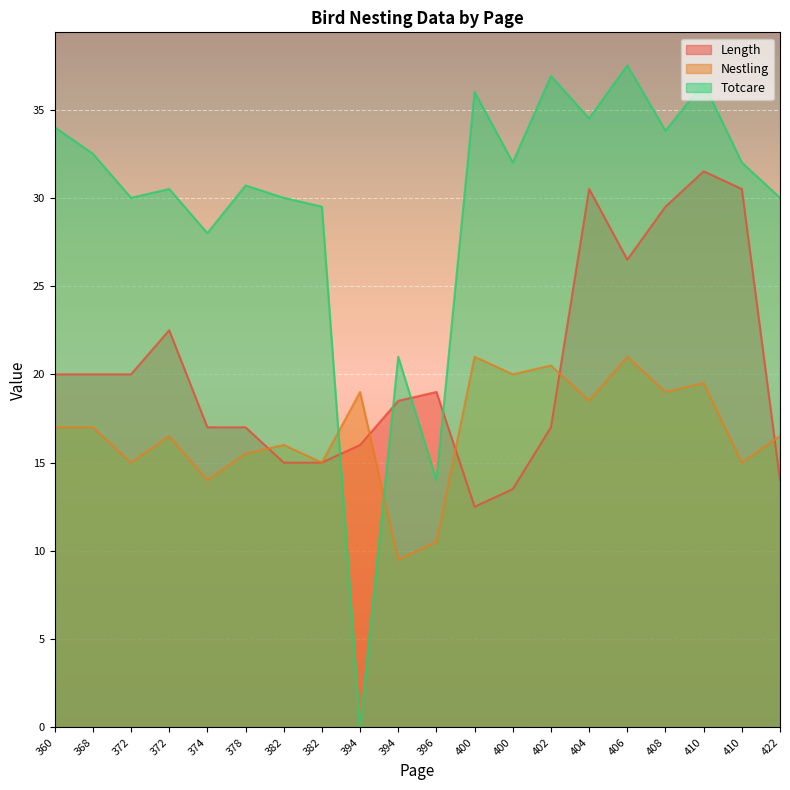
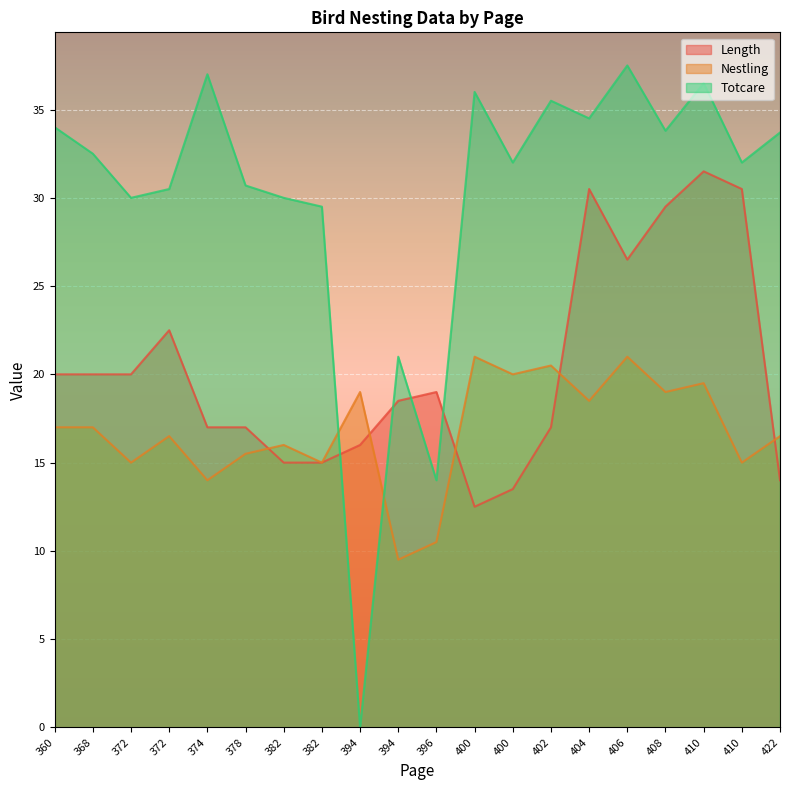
  {
    "Totcare": {
      "360": 34.0,
      "368": 32.5,
-     "374": 28,
+     "374": 37,
      "378": 30.7,
      "396": 14.0,
-     "402": 36.9,
+     "402": 35.5,
      "404": 34.5,
      "406": 37.5,
      "408": 33.8,
-     "422": 30.0
+     "422": 33.7
    }
  }
